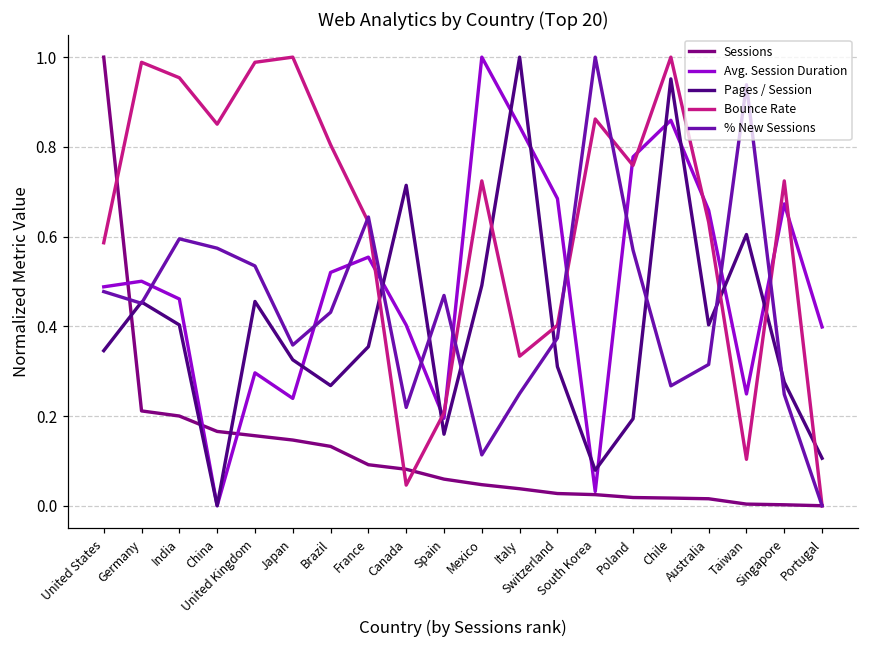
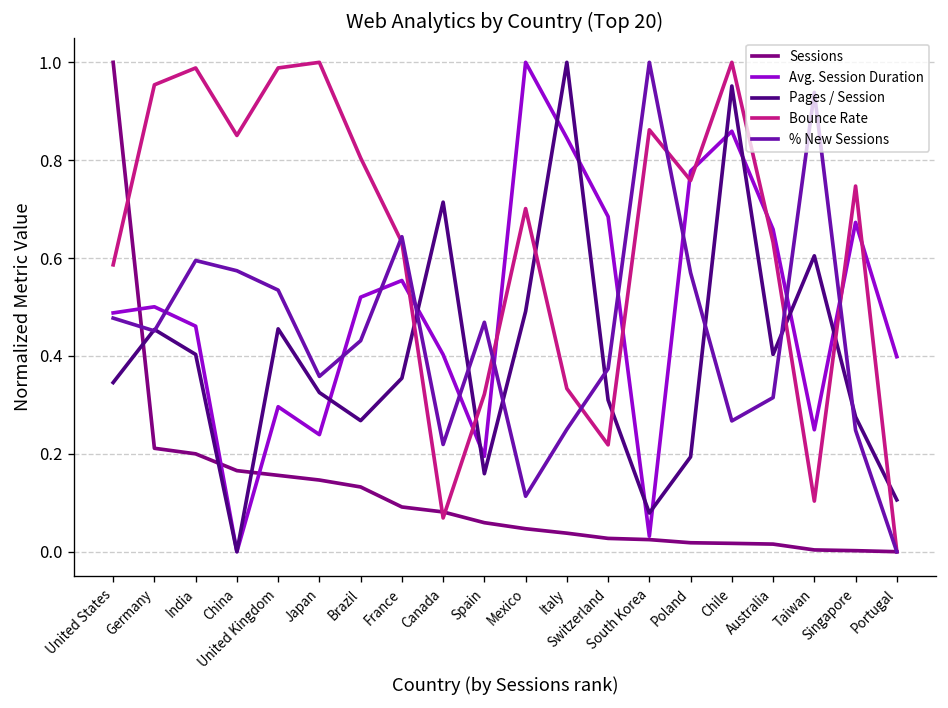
  {
    "Bounce Rate": {
      "United States": 0.59,
-     "Germany": 0.99,
-     "India": 0.95,
+     "Germany": 0.95,
+     "India": 0.99,
      "China": 0.85,
      "United Kingdom": 0.99,
      "Japan": 1.00,
      "Brazil": 0.80,
      "France": 0.63,
-     "Canada": 0.05,
-     "Spain": 0.21,
-     "Mexico": 0.72,
+     "Canada": 0.07,
+     "Spain": 0.32,
+     "Mexico": 0.70,
      "Italy": 0.33,
-     "Switzerland": 0.40,
+     "Switzerland": 0.22,
      "South Korea": 0.86,
      "Poland": 0.76,
      "Chile": 1.00,
      "Australia": 0.63,
      "Taiwan": 0.10,
-     "Singapore": 0.72
+     "Singapore": 0.75
    }
  }
